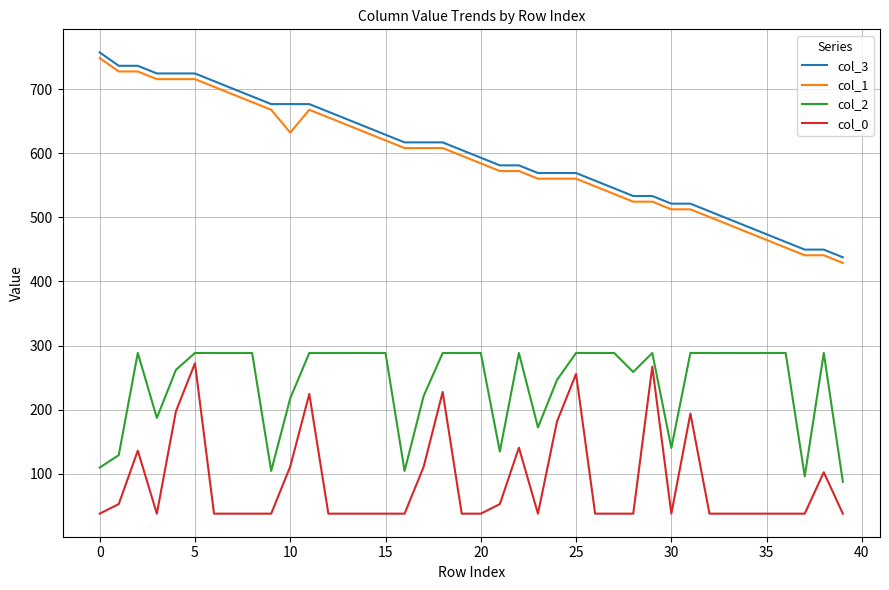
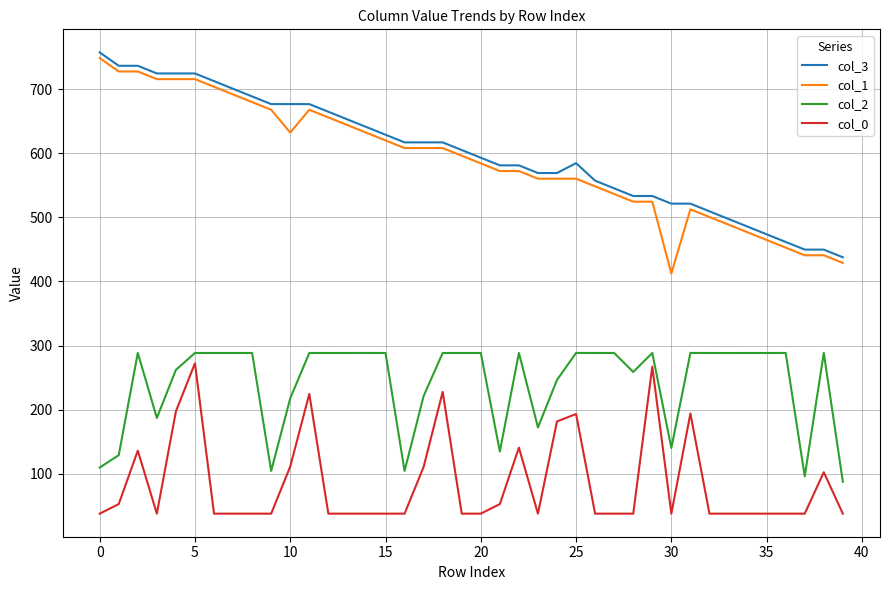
  {
    "col_3": {
      "0": 760,
      "5": 720,
      "10": 680,
      "15": 630,
      "20": 590,
-     "25": 570,
+     "25": 580,
      "30": 520,
      "35": 470
    },
    "col_1": {
      "0": 750,
      "5": 720,
      "10": 630,
      "15": 620,
      "20": 580,
      "25": 560,
-     "30": 510,
+     "30": 410,
      "35": 460
    },
    "col_2": {
      "0": 110,
      "5": 290,
      "10": 220,
      "15": 290,
      "20": 290,
      "25": 290,
      "30": 140,
      "35": 290
    },
    "col_0": {
      "0": 40,
      "5": 270,
      "10": 110,
      "15": 40,
      "20": 40,
-     "25": 260,
+     "25": 190,
      "30": 40,
      "35": 40
    }
  }
